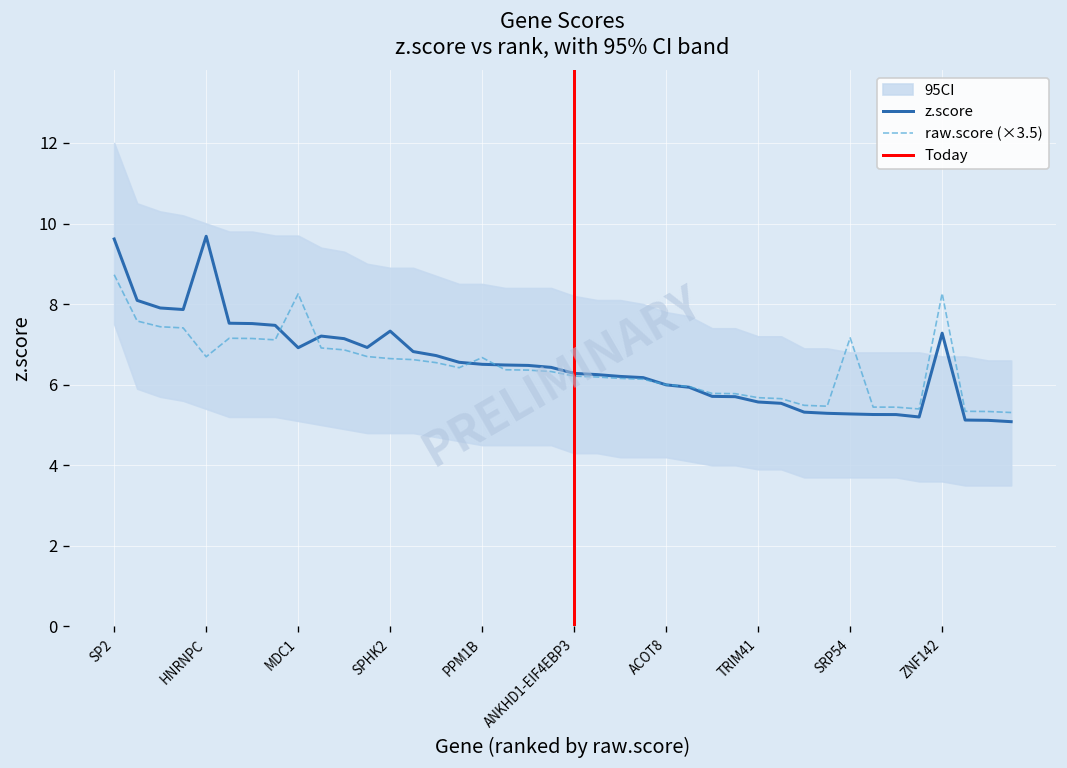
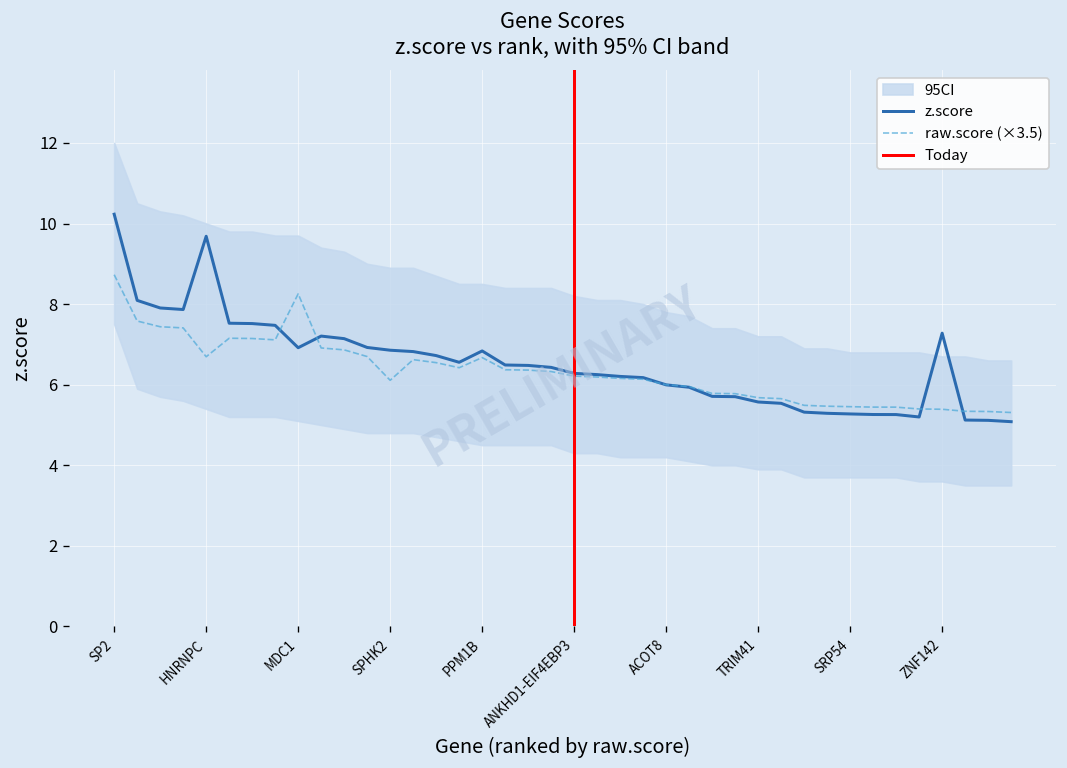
  {
    "z.score": {
-     "SP2": 9.6,
+     "SP2": 10.2,
      "HNRNPC": 9.7,
      "MDC1": 6.9,
-     "SPHK2": 7.3,
-     "PPM1B": 6.5,
+     "SPHK2": 6.9,
+     "PPM1B": 6.8,
      "TRIM41": 5.6,
      "SRP54": 5.3,
      "ZNF142": 7.3
    },
    "raw.score (×3.5)": {
      "SP2": 8.7,
      "HNRNPC": 6.7,
      "MDC1": 8.3,
-     "SPHK2": 6.6,
+     "SPHK2": 6.1,
      "PPM1B": 6.7,
      "TRIM41": 5.7,
-     "SRP54": 7.2,
-     "ZNF142": 8.3
+     "SRP54": 5.5,
+     "ZNF142": 5.4
    }
  }
